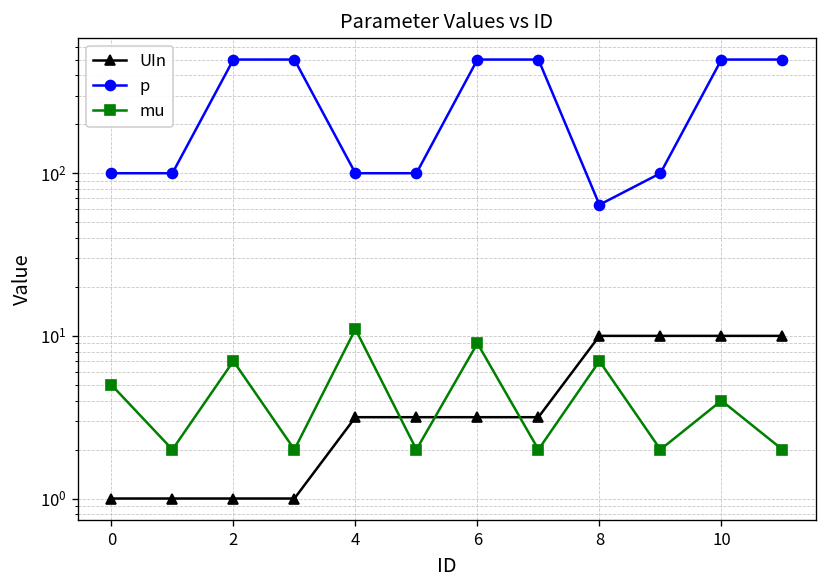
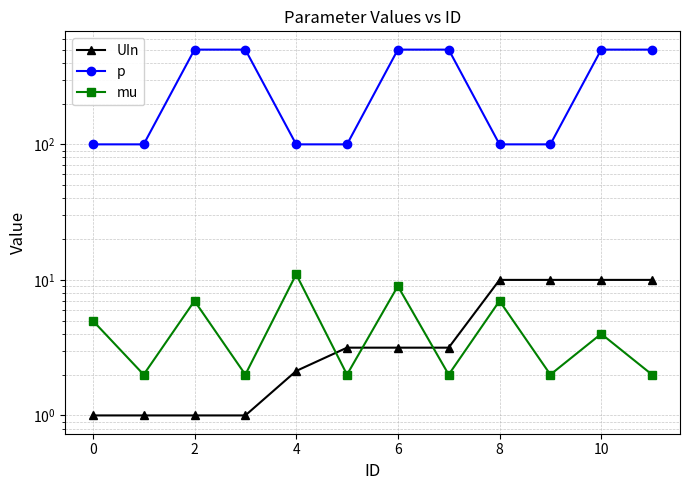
  {
    "UIn": {
      "0": 1.0,
      "2": 1.0,
-     "4": 3.2,
+     "4": 2.1,
      "6": 3.2,
      "8": 10,
      "10": 10
    },
    "p": {
      "0": 100,
      "2": 500,
      "4": 100,
      "6": 500,
-     "8": 60,
+     "8": 100,
      "10": 500
    },
    "mu": {
      "0": 5.0,
      "2": 7,
      "4": 11,
      "6": 9,
      "8": 7,
      "10": 4.0
    }
  }
